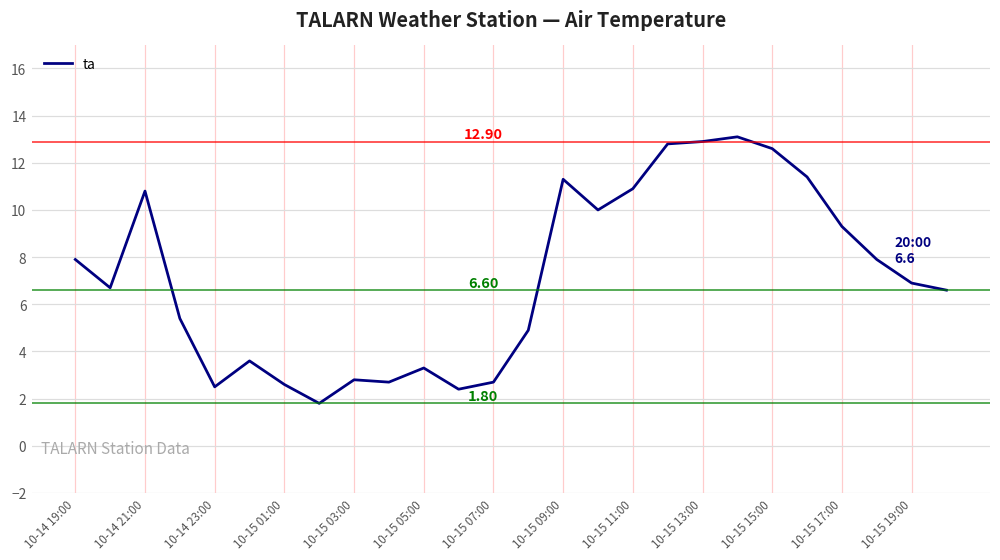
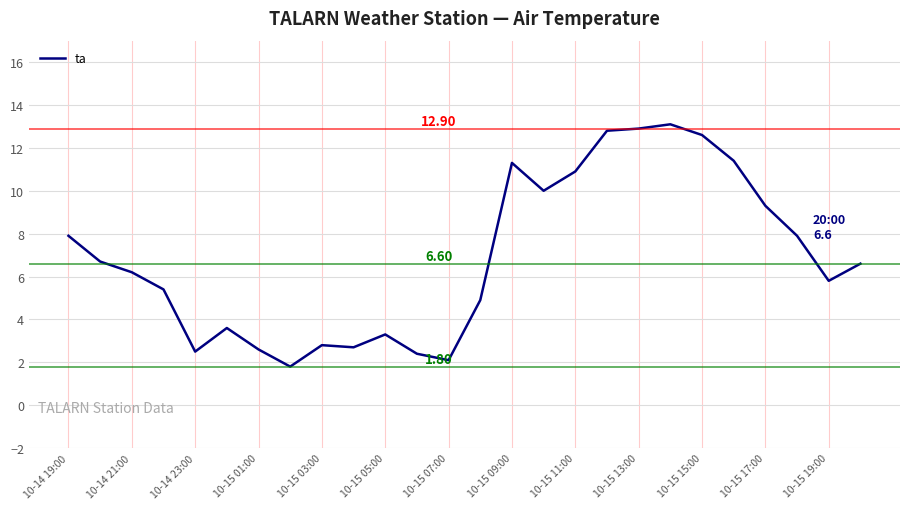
  {
    "10-14 19:00": 7.9,
-   "10-14 21:00": 10.8,
+   "10-14 21:00": 6.2,
    "10-14 23:00": 2.5,
    "10-15 01:00": 2.6,
    "10-15 03:00": 2.8,
    "10-15 05:00": 3.3,
-   "10-15 07:00": 2.7,
+   "10-15 07:00": 2.1,
    "10-15 09:00": 11.3,
    "10-15 11:00": 10.9,
    "10-15 13:00": 12.9,
    "10-15 15:00": 12.6,
    "10-15 17:00": 9.3,
-   "10-15 19:00": 6.9
+   "10-15 19:00": 5.8
  }
